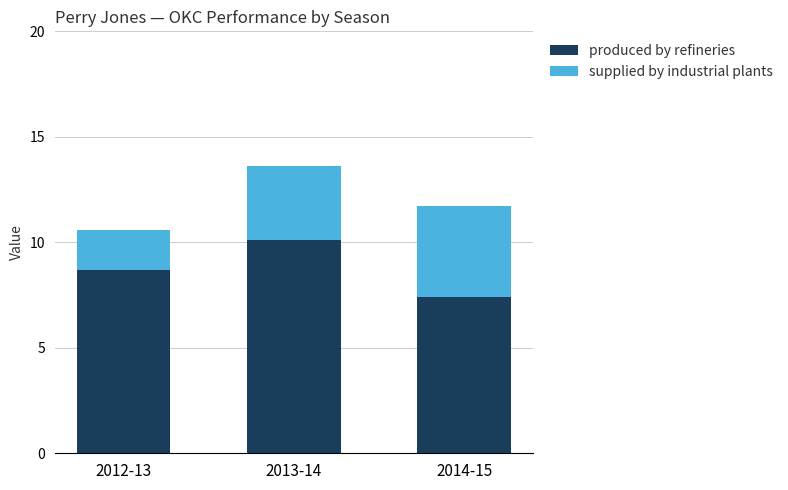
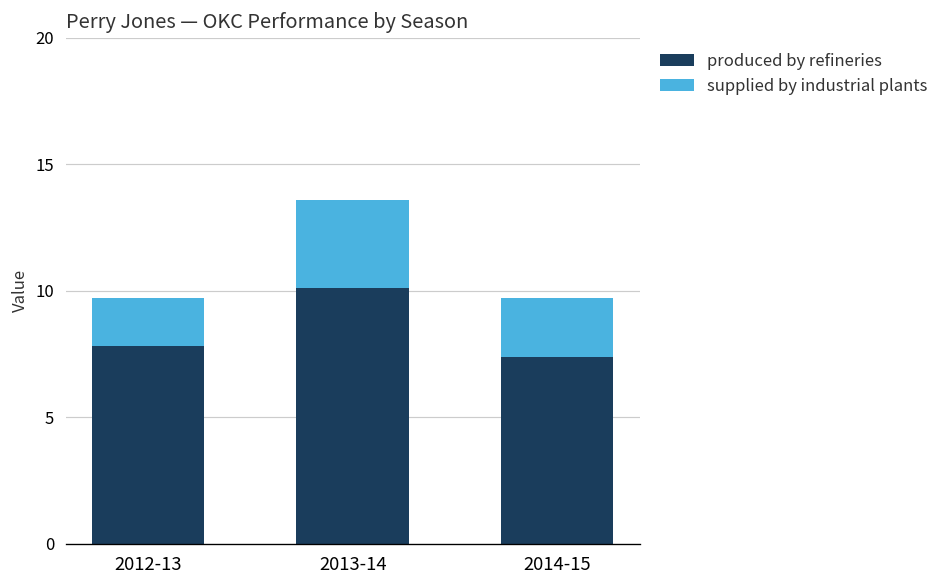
  {
    "produced by refineries": {
-     "2012-13": 8.7,
+     "2012-13": 7.8,
      "2013-14": 10.1,
      "2014-15": 7.4
    },
    "supplied by industrial plants": {
      "2012-13": 1.9,
      "2013-14": 3.5,
-     "2014-15": 4.3
+     "2014-15": 2.3
    }
  }
